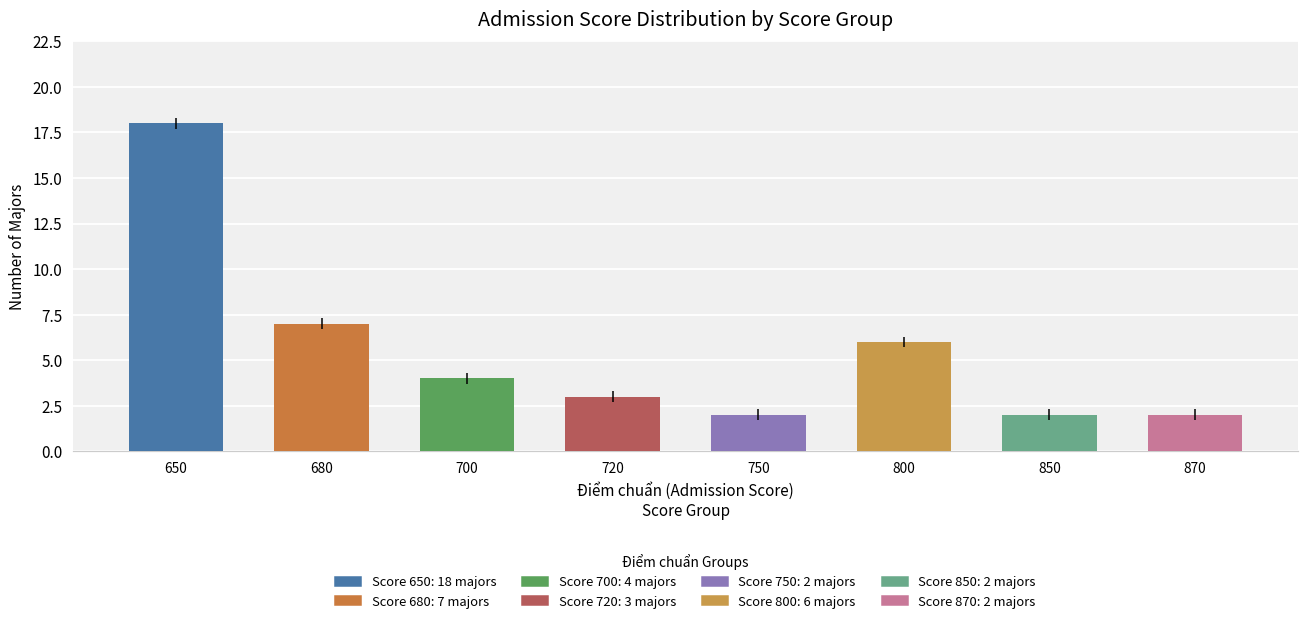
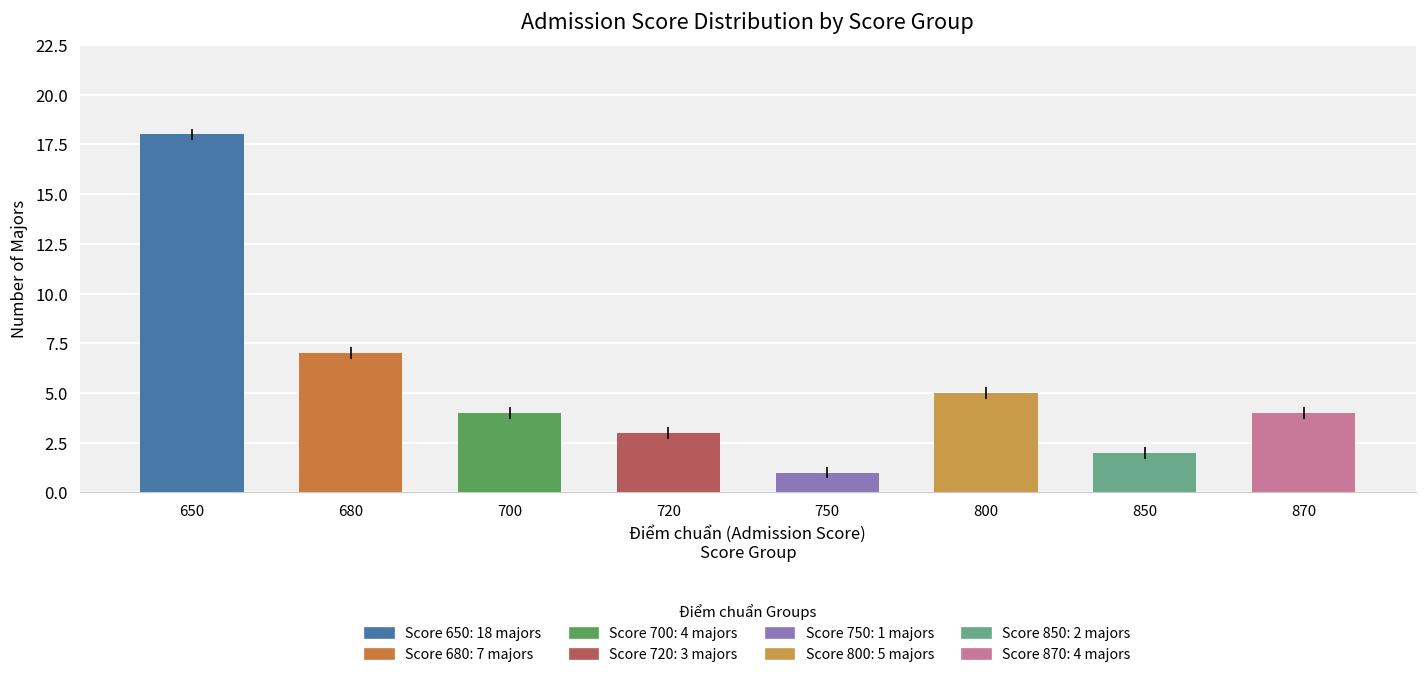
  {
-   "750": 2,
-   "800": 6,
-   "870": 2
+   "750": 1,
+   "800": 5,
+   "870": 4
  }
